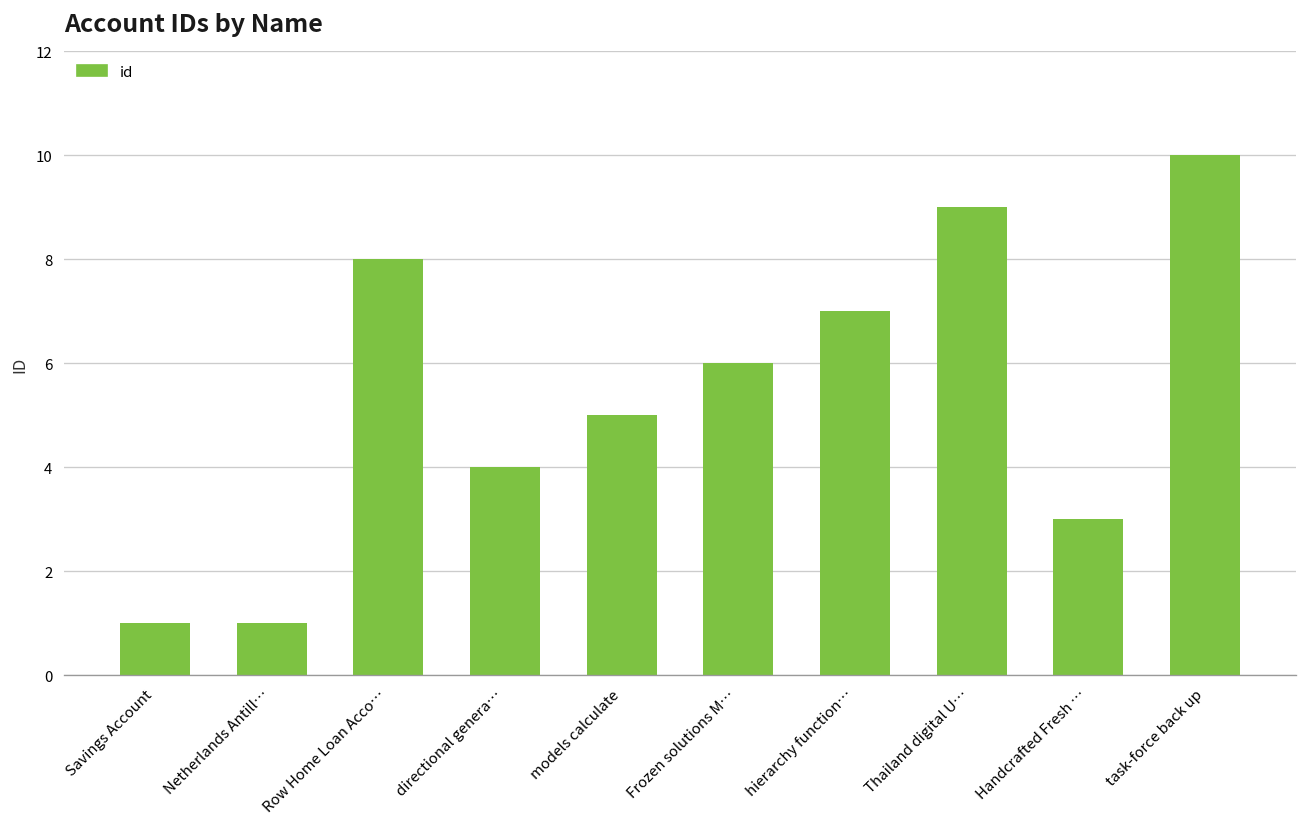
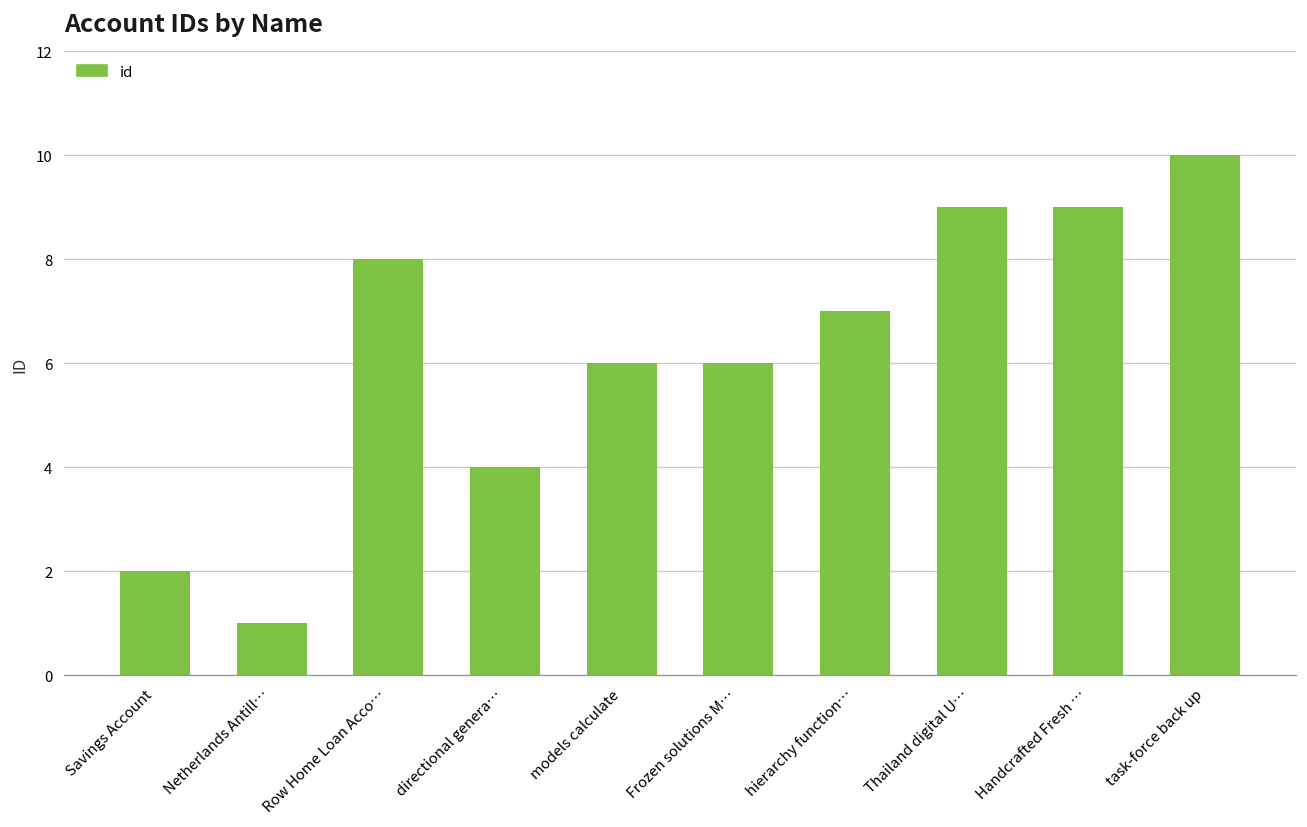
  {
-   "Savings Account": 1,
+   "Savings Account": 2,
    "Netherlands Antill…": 1,
    "Row Home Loan Acco…": 8,
    "directional genera…": 4,
-   "models calculate": 5,
+   "models calculate": 6,
    "Frozen solutions M…": 6,
    "hierarchy function…": 7,
    "Thailand digital U…": 9,
-   "Handcrafted Fresh …": 3,
+   "Handcrafted Fresh …": 9,
    "task-force back up": 10
  }
